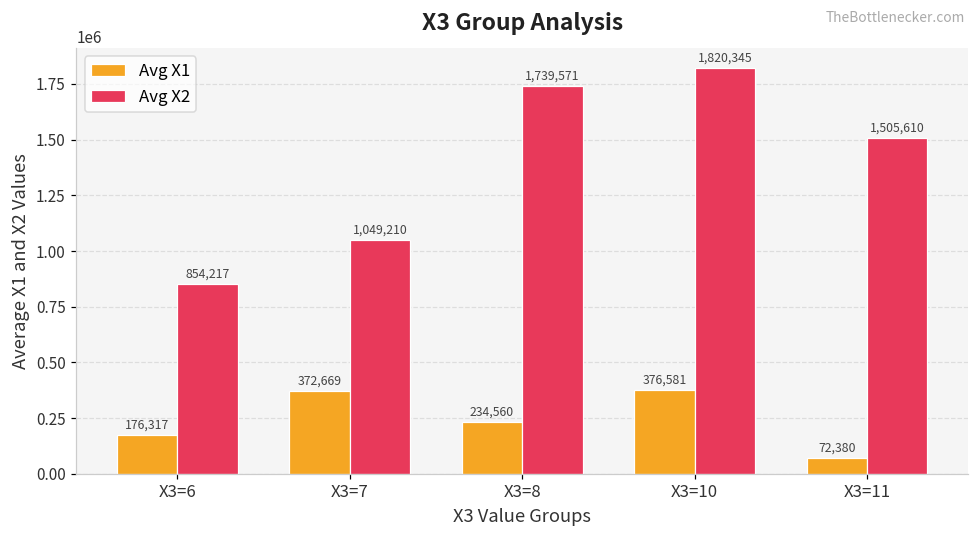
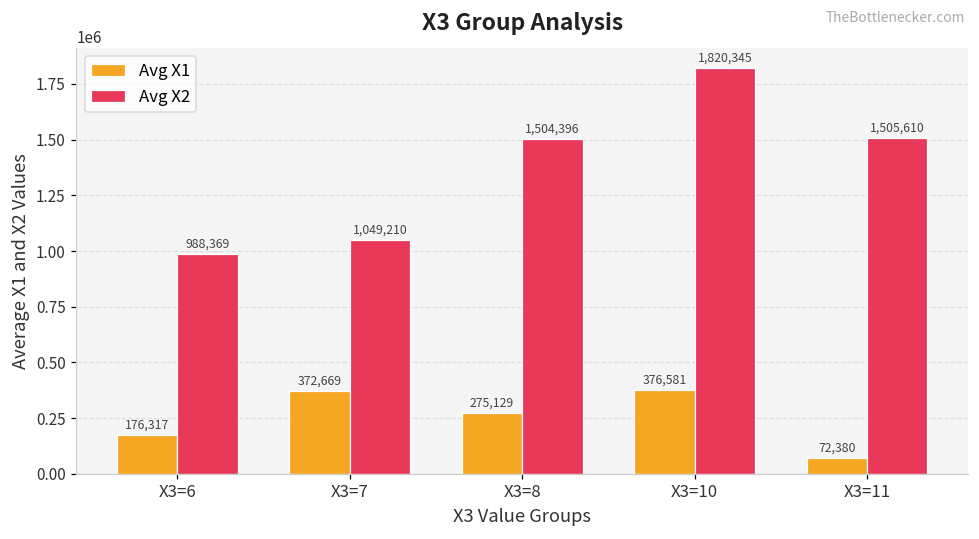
  {
    "Avg X1": {
      "X3=6": "176,317",
      "X3=7": "372,669",
-     "X3=8": "234,560",
+     "X3=8": "275,129",
      "X3=10": "376,581",
      "X3=11": "72,380"
    },
    "Avg X2": {
-     "X3=6": "854,217",
+     "X3=6": "988,369",
      "X3=7": "1,049,210",
-     "X3=8": "1,739,571",
+     "X3=8": "1,504,396",
      "X3=10": "1,820,345",
      "X3=11": "1,505,610"
    }
  }
